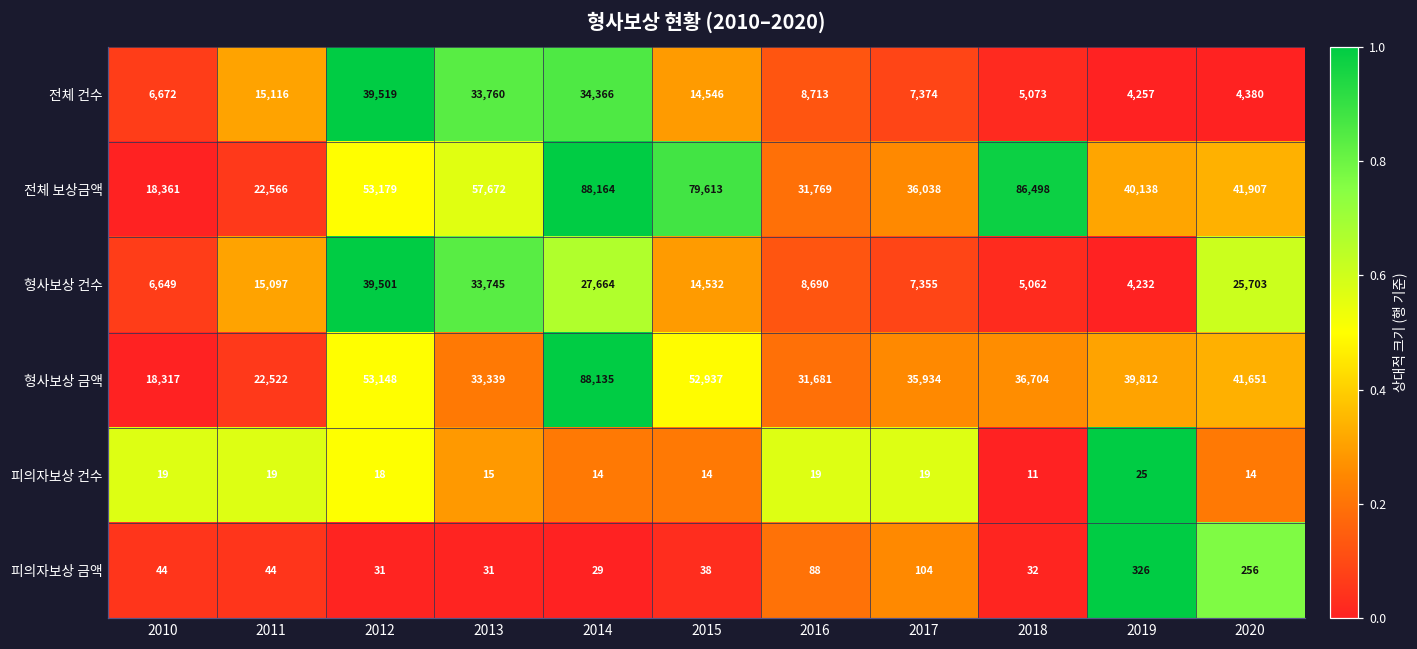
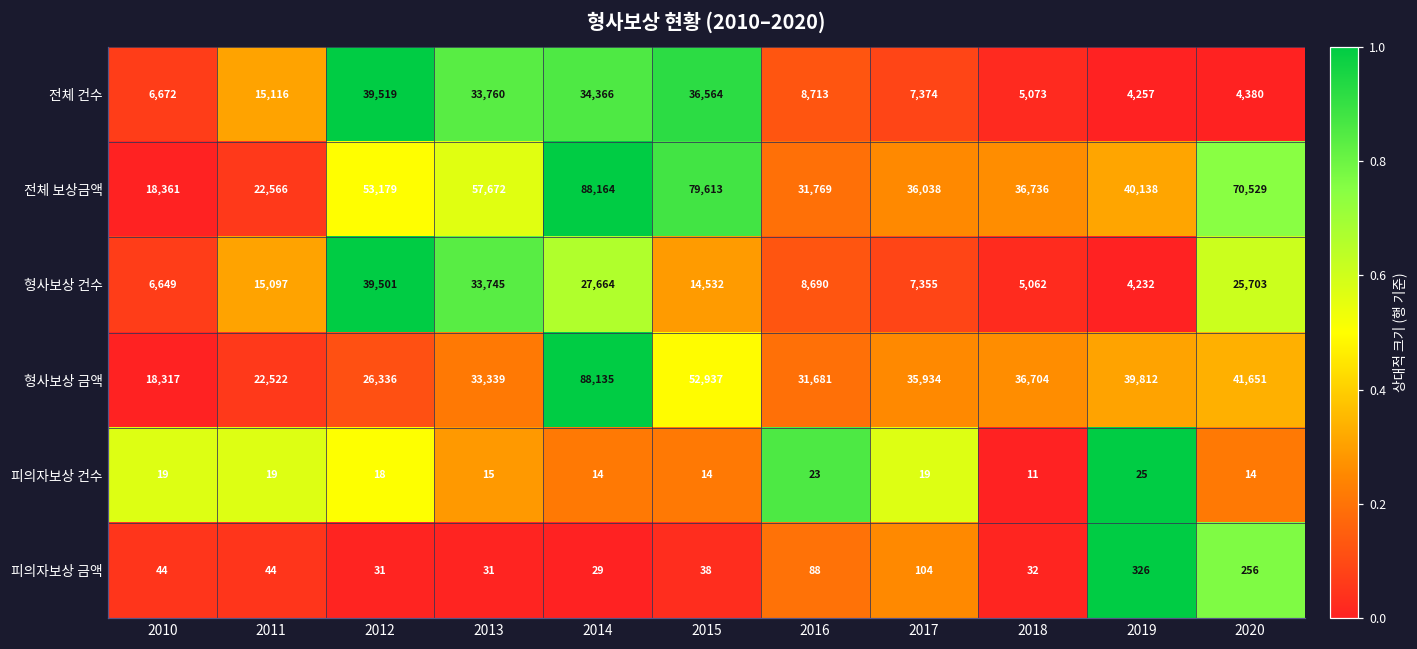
  {
    "전체 건수": {
      "2010": "6,672",
      "2011": "15,116",
      "2012": "39,519",
      "2013": "33,760",
      "2014": "34,366",
-     "2015": "14,546",
+     "2015": "36,564",
      "2016": "8,713",
      "2017": "7,374",
      "2018": "5,073",
      "2019": "4,257",
      "2020": "4,380"
    },
    "전체 보상금액": {
      "2010": "18,361",
      "2011": "22,566",
      "2012": "53,179",
      "2013": "57,672",
      "2014": "88,164",
      "2015": "79,613",
      "2016": "31,769",
      "2017": "36,038",
-     "2018": "86,498",
+     "2018": "36,736",
      "2019": "40,138",
-     "2020": "41,907"
+     "2020": "70,529"
    },
    "형사보상 건수": {
      "2010": "6,649",
      "2011": "15,097",
      "2012": "39,501",
      "2013": "33,745",
      "2014": "27,664",
      "2015": "14,532",
      "2016": "8,690",
      "2017": "7,355",
      "2018": "5,062",
      "2019": "4,232",
      "2020": "25,703"
    },
    "형사보상 금액": {
      "2010": "18,317",
      "2011": "22,522",
-     "2012": "53,148",
+     "2012": "26,336",
      "2013": "33,339",
      "2014": "88,135",
      "2015": "52,937",
      "2016": "31,681",
      "2017": "35,934",
      "2018": "36,704",
      "2019": "39,812",
      "2020": "41,651"
    },
    "피의자보상 건수": {
      "2010": "19",
      "2011": "19",
      "2012": "18",
      "2013": "15",
      "2014": "14",
      "2015": "14",
-     "2016": "19",
+     "2016": "23",
      "2017": "19",
      "2018": "11",
      "2019": "25",
      "2020": "14"
    },
    "피의자보상 금액": {
      "2010": "44",
      "2011": "44",
      "2012": "31",
      "2013": "31",
      "2014": "29",
      "2015": "38",
      "2016": "88",
      "2017": "104",
      "2018": "32",
      "2019": "326",
      "2020": "256"
    }
  }
